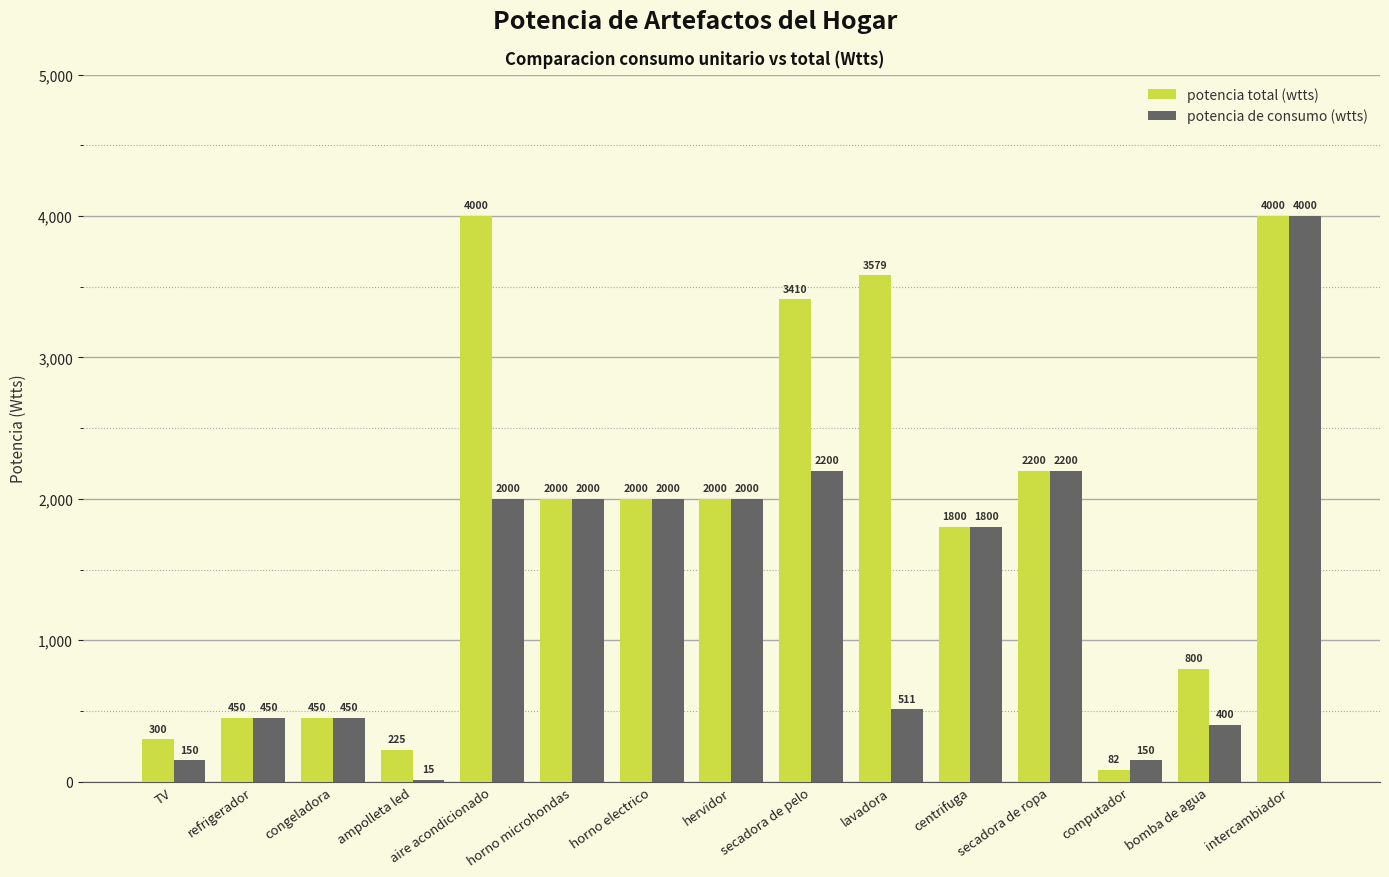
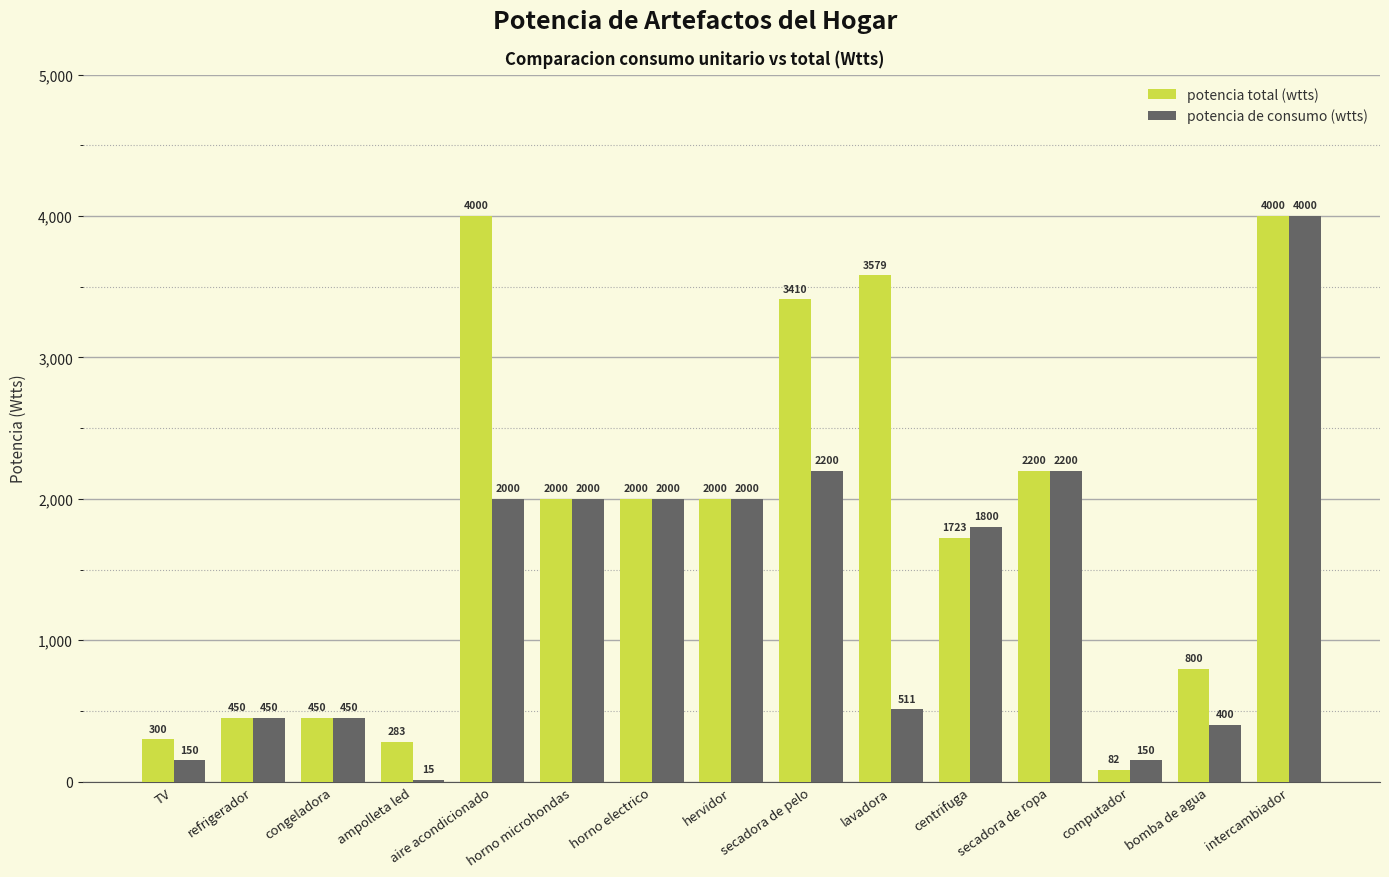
  {
    "potencia total (wtts)": {
      "TV": 300,
      "refrigerador": 450,
      "congeladora": 450,
-     "ampolleta led": 225,
+     "ampolleta led": 283,
      "aire acondicionado": 4000,
      "horno microhondas": 2000,
      "horno electrico": 2000,
      "hervidor": 2000,
      "secadora de pelo": 3410,
      "lavadora": 3579,
-     "centrifuga": 1800,
+     "centrifuga": 1723,
      "secadora de ropa": 2200,
      "computador": 82,
      "bomba de agua": 800,
      "intercambiador": 4000
    },
    "potencia de consumo (wtts)": {
      "TV": 150,
      "refrigerador": 450,
      "congeladora": 450,
      "ampolleta led": 15,
      "aire acondicionado": 2000,
      "horno microhondas": 2000,
      "horno electrico": 2000,
      "hervidor": 2000,
      "secadora de pelo": 2200,
      "lavadora": 511,
      "centrifuga": 1800,
      "secadora de ropa": 2200,
      "computador": 150,
      "bomba de agua": 400,
      "intercambiador": 4000
    }
  }
